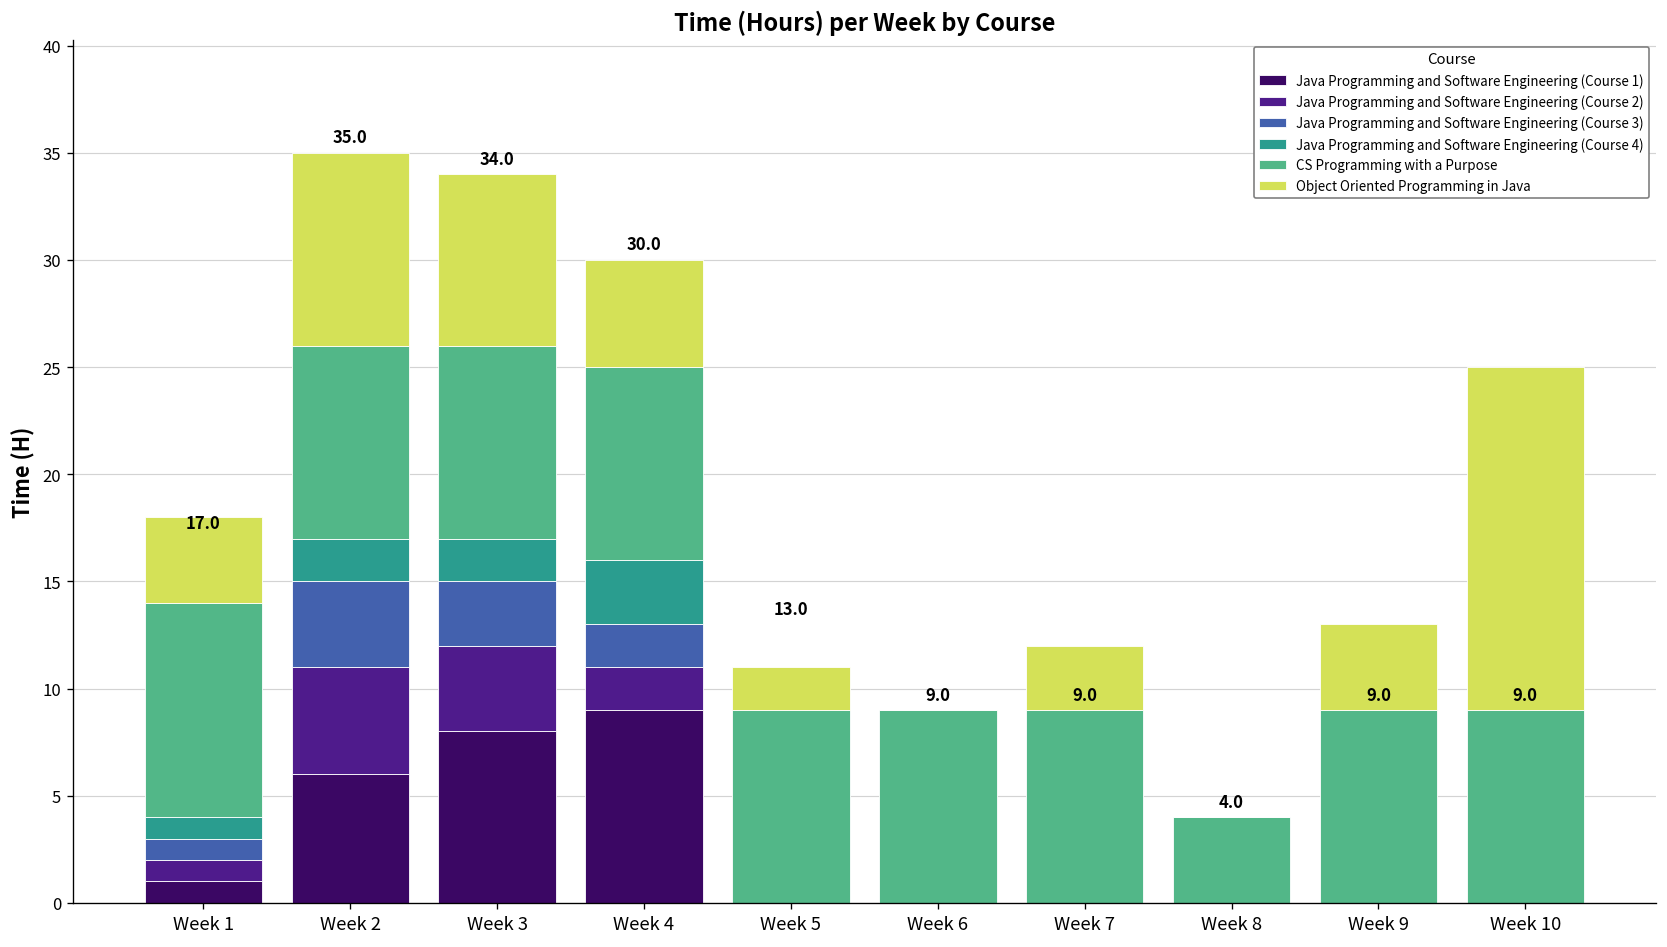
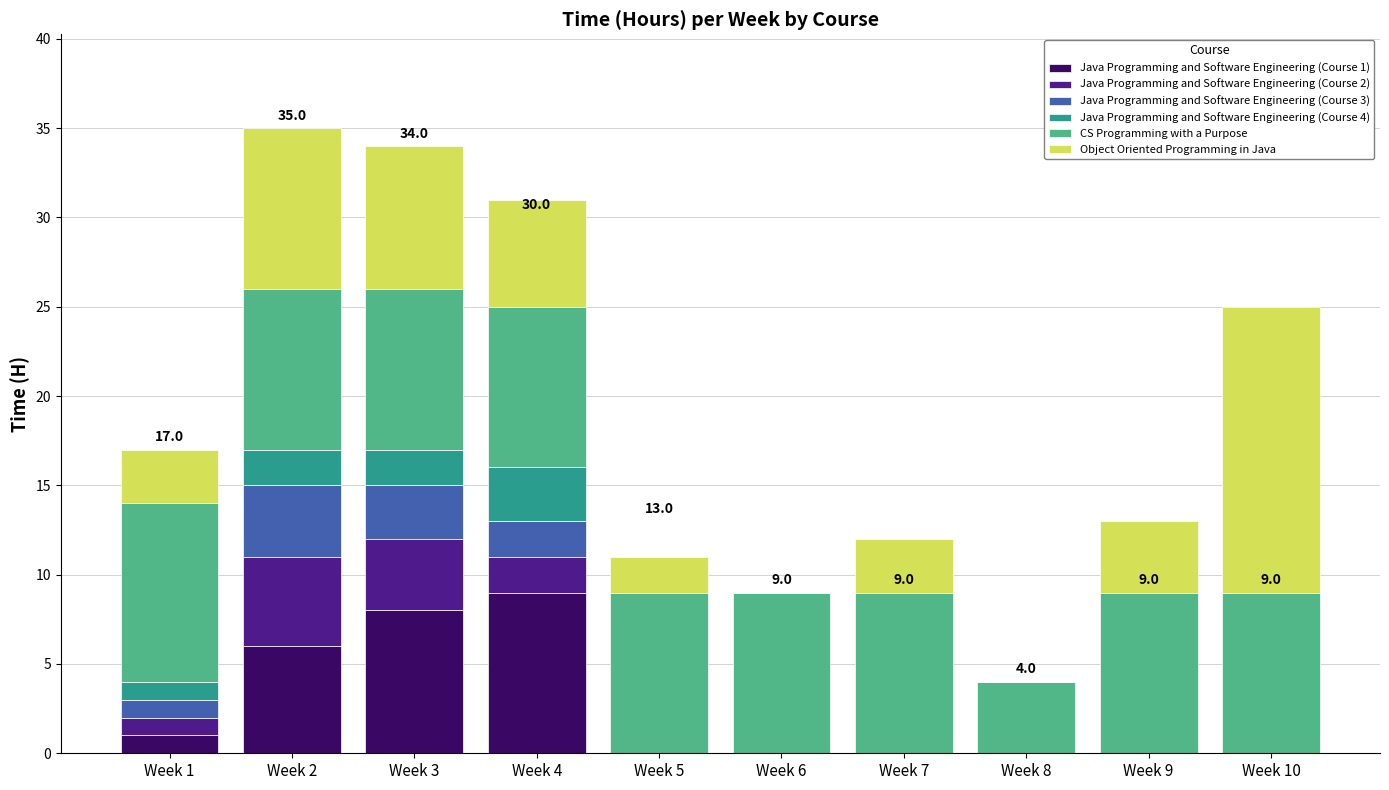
  {
    "Java Programming and Software Engineering (Course 3)": {
      "Week 1": 1,
      "Week 2": 4,
      "Week 3": 3,
      "Week 4": 2,
      "Week 5": 0,
      "Week 6": 0,
      "Week 7": 0,
      "Week 8": 0,
      "Week 9": 0,
      "Week 10": 0
    },
    "Object Oriented Programming in Java": {
-     "Week 1": 4,
-     "Week 4": 5,
+     "Week 1": 3,
+     "Week 4": 6,
      "Week 5": 2
    }
  }
